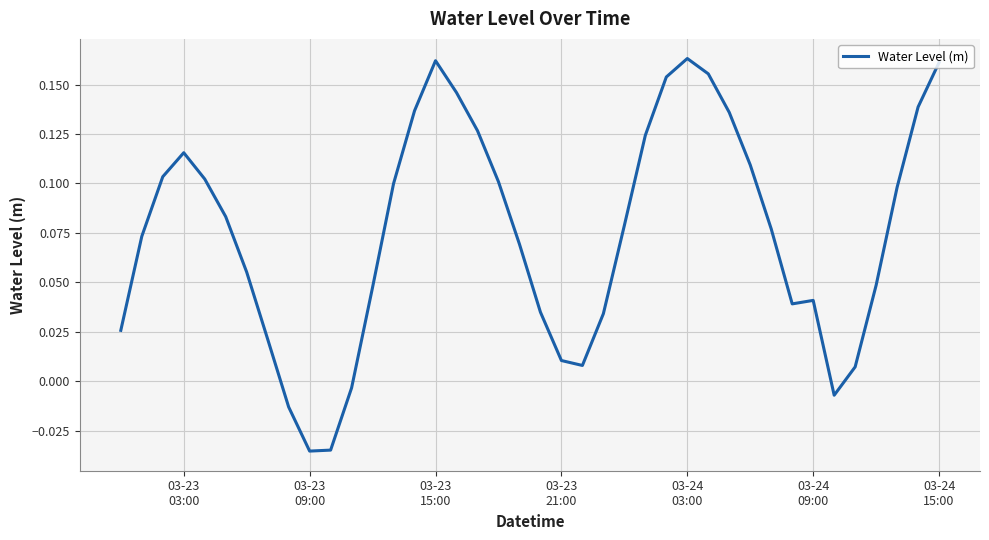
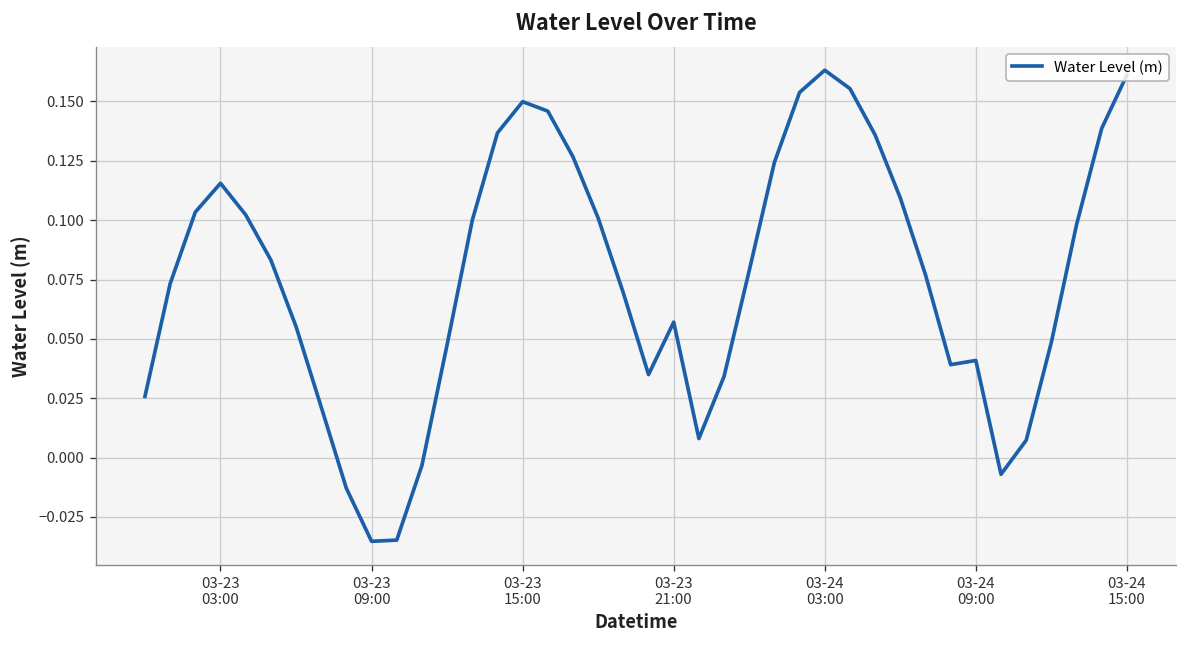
  {
    "03-23 03:00": 0.116,
    "03-23 09:00": -0.035,
-   "03-23 15:00": 0.162,
-   "03-23 21:00": 0.011,
+   "03-23 15:00": 0.150,
+   "03-23 21:00": 0.057,
    "03-24 03:00": 0.163,
    "03-24 09:00": 0.041
  }
